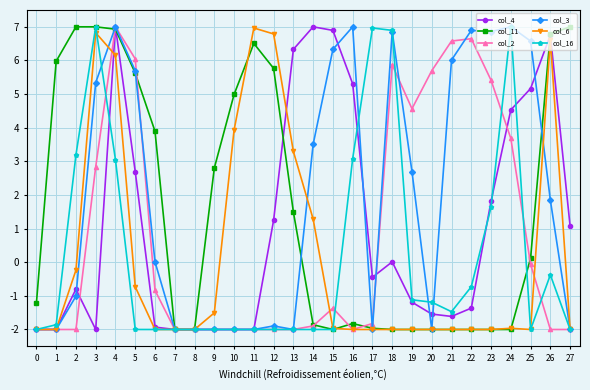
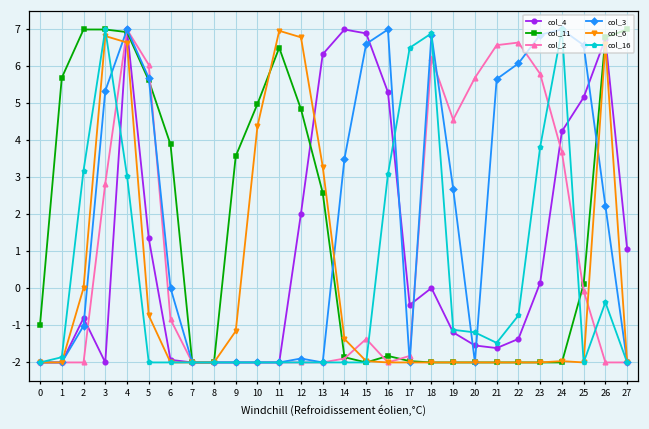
  {
    "col_4": {
      "2": -0.8,
      "3": -2.0,
-     "5": 2.7,
-     "12": 1.2,
+     "5": 1.4,
+     "12": 2.0,
      "13": 6.3,
      "14": 7.0,
      "15": 6.9,
      "16": 5.3,
      "17": -0.4,
      "18": 0.0,
      "20": -1.5,
      "21": -1.6,
      "22": -1.4,
-     "23": 1.8,
-     "24": 4.5,
+     "23": 0.2,
+     "24": 4.2,
      "25": 5.2,
      "27": 1.1
    },
    "col_11": {
-     "0": -1.2,
-     "1": 6.0,
+     "0": -1.0,
+     "1": 5.7,
      "2": 7.0,
      "6": 3.9,
-     "9": 2.8,
+     "9": 3.6,
      "10": 5.0,
      "11": 6.5,
-     "12": 5.8,
-     "13": 1.5,
+     "12": 4.8,
+     "13": 2.6,
      "16": -1.8,
      "25": 0.1
    },
    "col_2": {
      "2": -2.0,
      "3": 2.8,
      "5": 6.0,
      "6": -0.8,
      "15": -1.4,
      "17": -1.8,
-     "18": 5.9,
+     "18": 6.2,
      "19": 4.6,
      "20": 5.7,
      "21": 6.6,
      "22": 6.6,
-     "23": 5.4,
+     "23": 5.8,
      "24": 3.7,
      "25": -0.1,
      "26": -2.0
    },
    "col_3": {
      "2": -1.0,
      "3": 5.3,
      "6": 0.0,
      "12": -1.9,
      "14": 3.5,
-     "15": 6.3,
+     "15": 6.6,
      "16": 7.0,
      "19": 2.7,
-     "21": 6.0,
-     "22": 6.9,
-     "26": 1.8
+     "21": 5.7,
+     "22": 6.1,
+     "26": 2.2
    },
    "col_6": {
-     "2": -0.2,
+     "2": 0.0,
      "3": 6.8,
-     "4": 6.2,
+     "4": 6.6,
      "5": -0.7,
-     "9": -1.5,
-     "10": 3.9,
+     "9": -1.2,
+     "10": 4.4,
      "11": 7.0,
      "12": 6.8,
      "13": 3.3,
-     "14": 1.3
+     "14": -1.4
    },
    "col_16": {
      "1": -1.9,
      "2": 3.2,
      "4": 3.0,
      "5": -2.0,
      "14": -2.0,
      "16": 3.1,
-     "17": 7.0,
+     "17": 6.5,
      "20": -1.2,
      "21": -1.5,
      "22": -0.7,
-     "23": 1.6,
+     "23": 3.8,
      "26": -0.4
    }
  }
